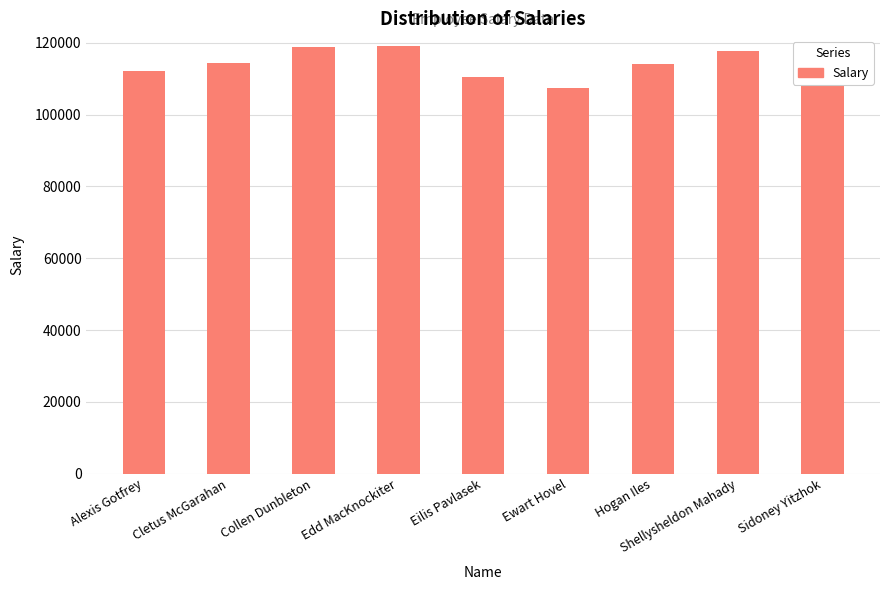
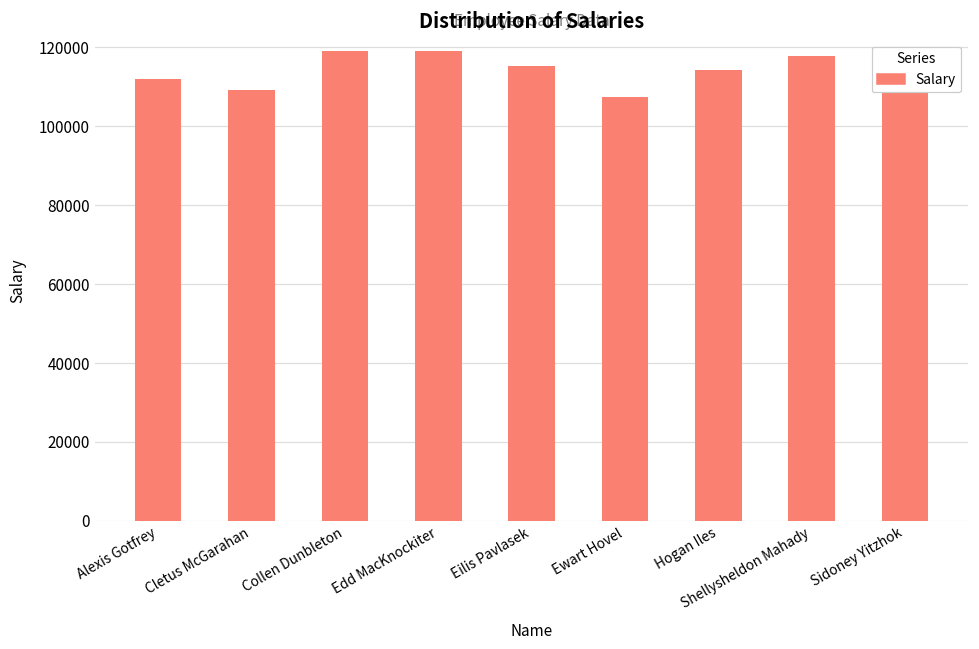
  {
    "Alexis Gotfrey": 112000,
-   "Cletus McGarahan": 114000,
+   "Cletus McGarahan": 109000,
    "Collen Dunbleton": 119000,
    "Edd MacKnockiter": 119000,
-   "Eilis Pavlasek": 110000,
+   "Eilis Pavlasek": 115000,
    "Ewart Hovel": 107000,
    "Hogan Iles": 114000,
    "Shellysheldon Mahady": 118000
  }
